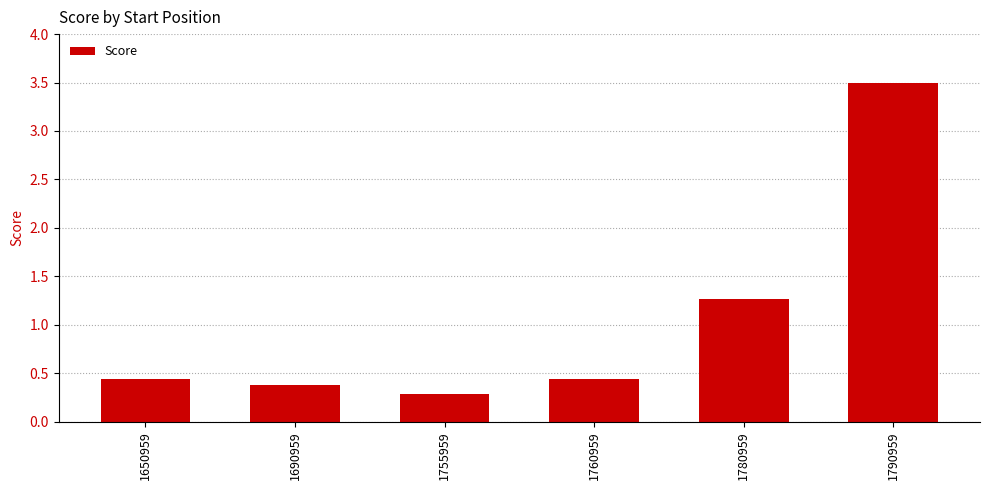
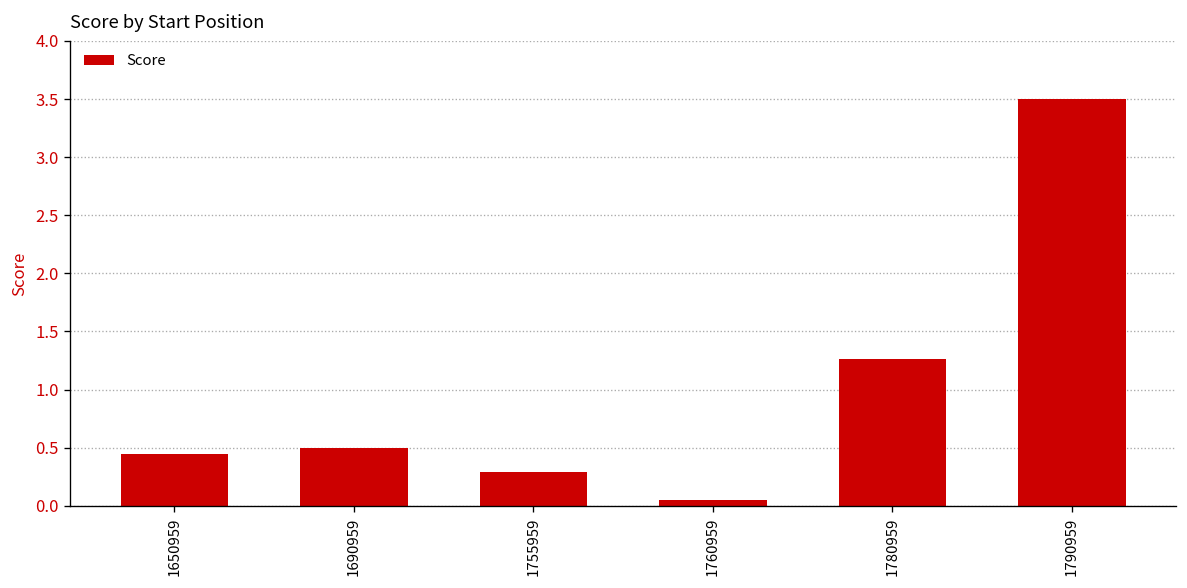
  {
    "1650959": 0.4,
-   "1690959": 0.4,
+   "1690959": 0.5,
    "1755959": 0.3,
-   "1760959": 0.4,
+   "1760959": 0.0,
    "1780959": 1.3,
    "1790959": 3.5
  }
